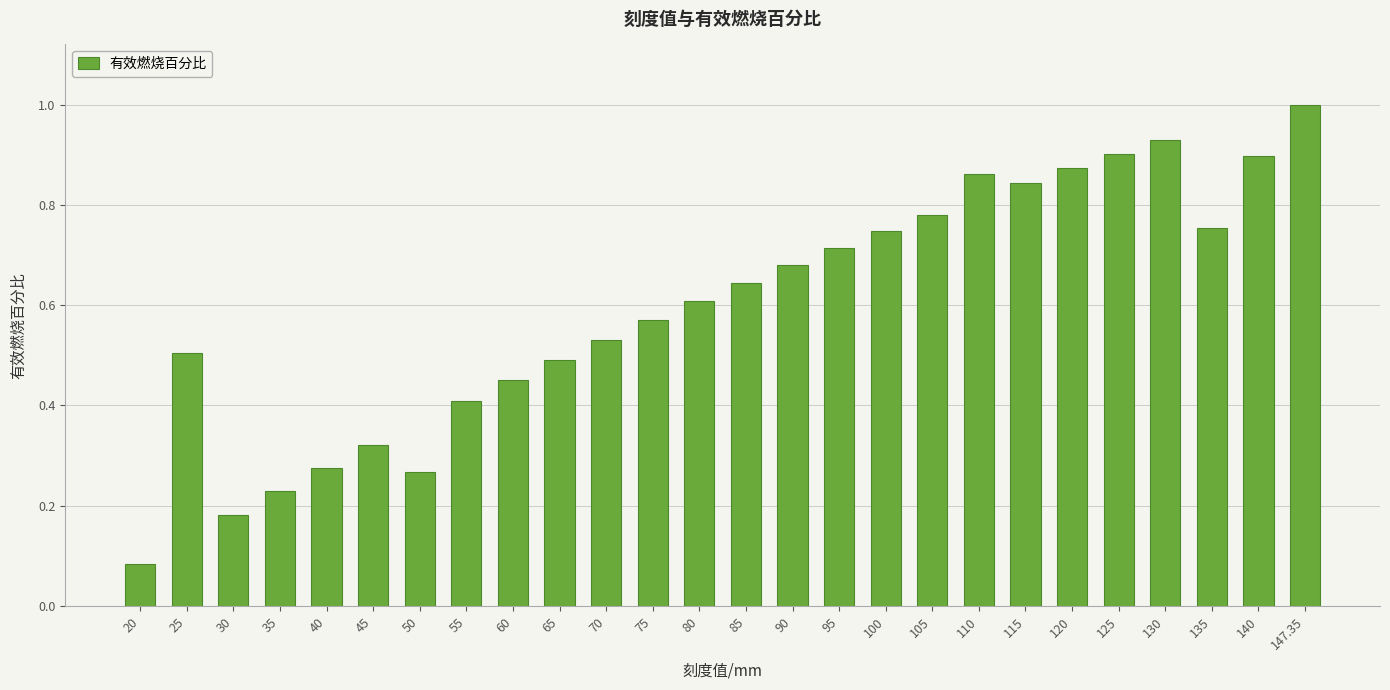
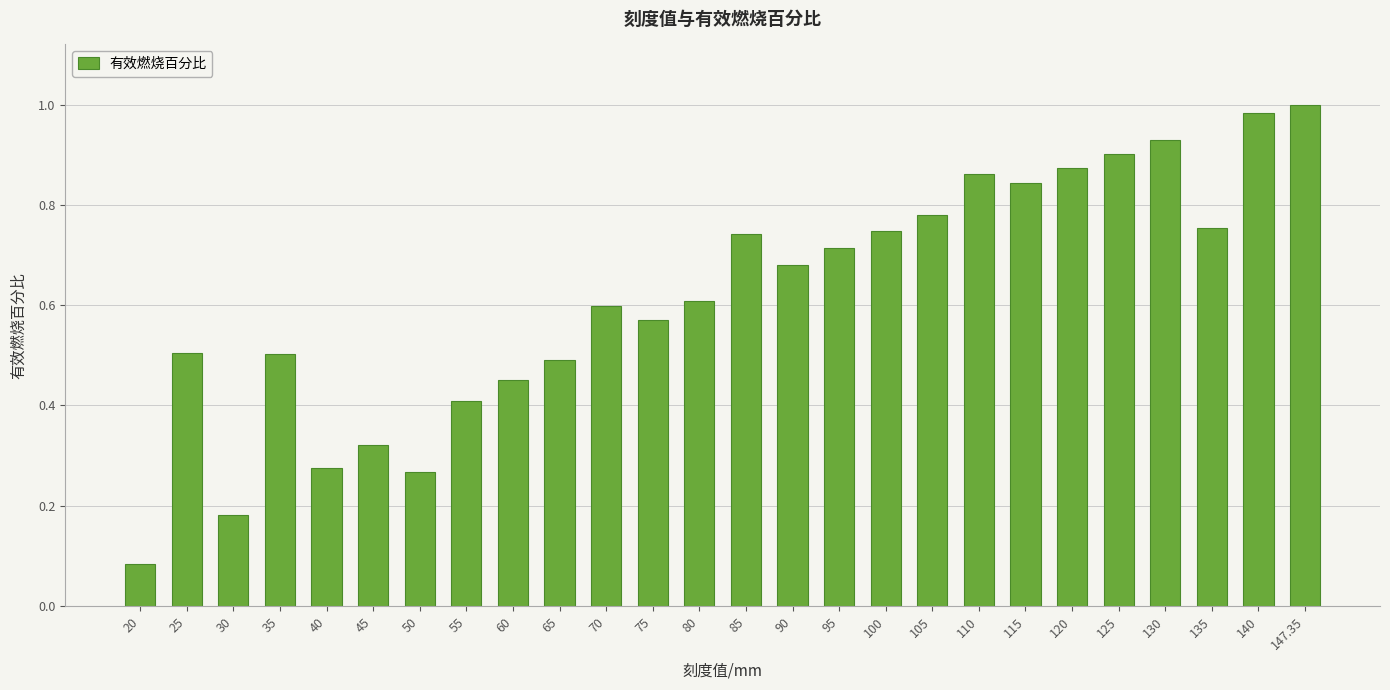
  {
    "20": 0.08,
    "25": 0.50,
    "30": 0.18,
-   "35": 0.23,
+   "35": 0.50,
    "40": 0.27,
    "45": 0.32,
    "50": 0.27,
    "55": 0.41,
    "60": 0.45,
    "65": 0.49,
-   "70": 0.53,
+   "70": 0.60,
    "75": 0.57,
    "80": 0.61,
-   "85": 0.64,
+   "85": 0.74,
    "90": 0.68,
    "95": 0.71,
    "100": 0.75,
    "105": 0.78,
    "110": 0.86,
    "115": 0.84,
    "120": 0.87,
    "125": 0.90,
    "130": 0.93,
    "135": 0.75,
-   "140": 0.90,
+   "140": 0.98,
    "147.35": 1.00
  }
